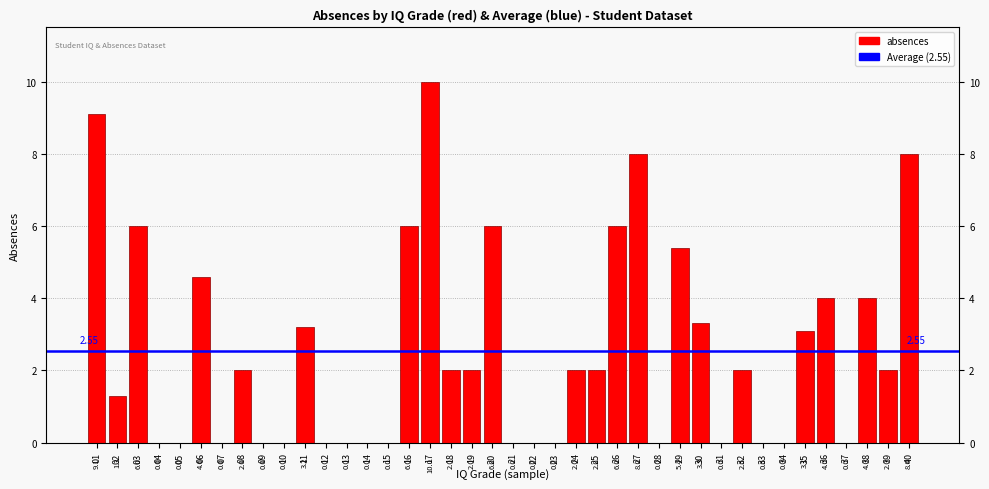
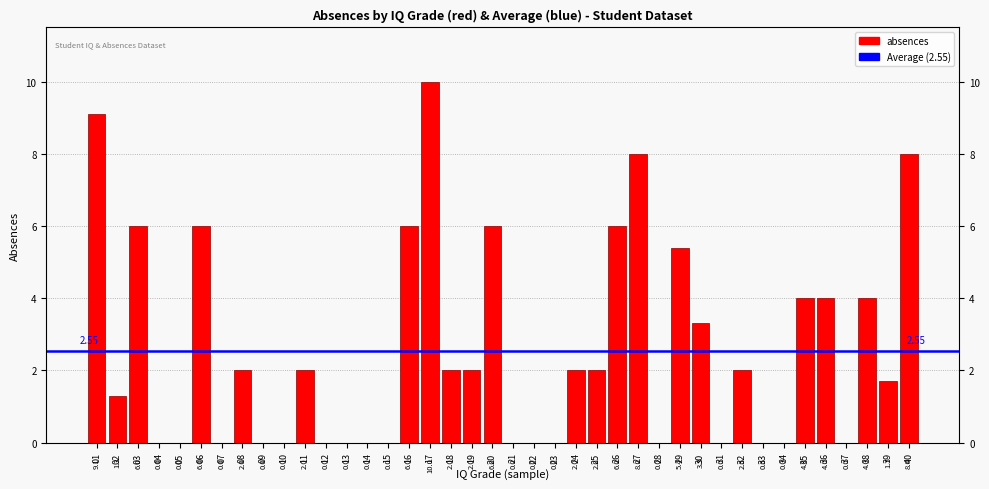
  {
    "04": 0.0,
    "05": 0.0,
-   "06": 4.6,
+   "06": 6.0,
    "07": 0.0,
    "09": 0.0,
    "10": 0.0,
-   "11": 3.2,
+   "11": 2.0,
    "12": 0.0,
    "13": 0.0,
    "14": 0.0,
    "15": 0.0,
    "21": 0.0,
    "22": 0.0,
    "23": 0.0,
    "28": 0.0,
    "31": 0.0,
    "33": 0.0,
    "34": 0.0,
-   "35": 3.1,
+   "35": 4.0,
    "37": 0.0,
-   "39": 2.0
+   "39": 1.7
  }
